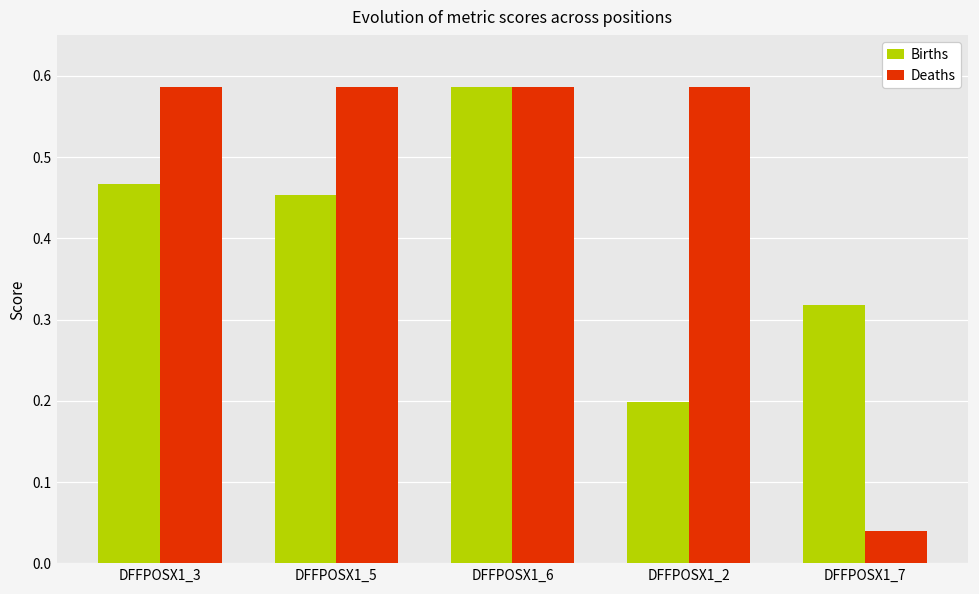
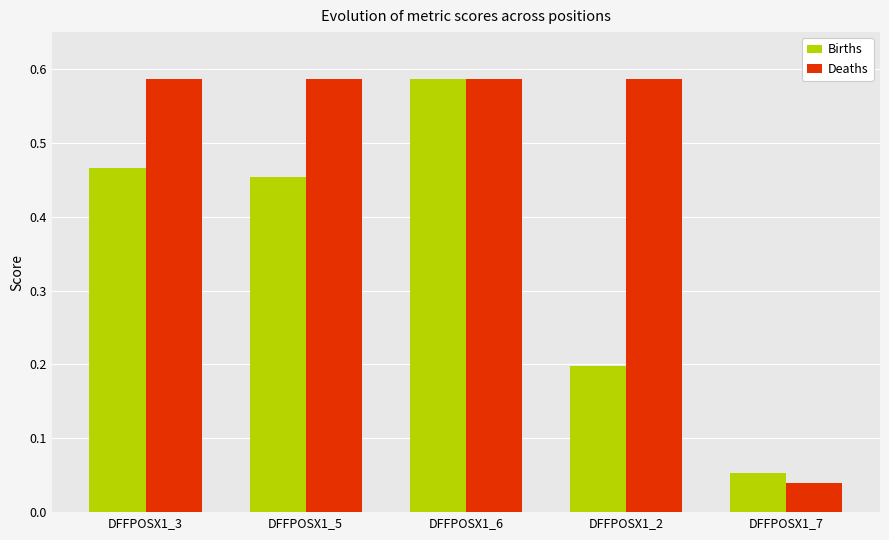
  {
    "Births": {
      "DFFPOSX1_3": 0.47,
      "DFFPOSX1_5": 0.45,
      "DFFPOSX1_6": 0.59,
      "DFFPOSX1_2": 0.20,
-     "DFFPOSX1_7": 0.32
+     "DFFPOSX1_7": 0.05
    },
    "Deaths": {
      "DFFPOSX1_3": 0.59,
      "DFFPOSX1_5": 0.59,
      "DFFPOSX1_6": 0.59,
      "DFFPOSX1_2": 0.59,
      "DFFPOSX1_7": 0.04
    }
  }
